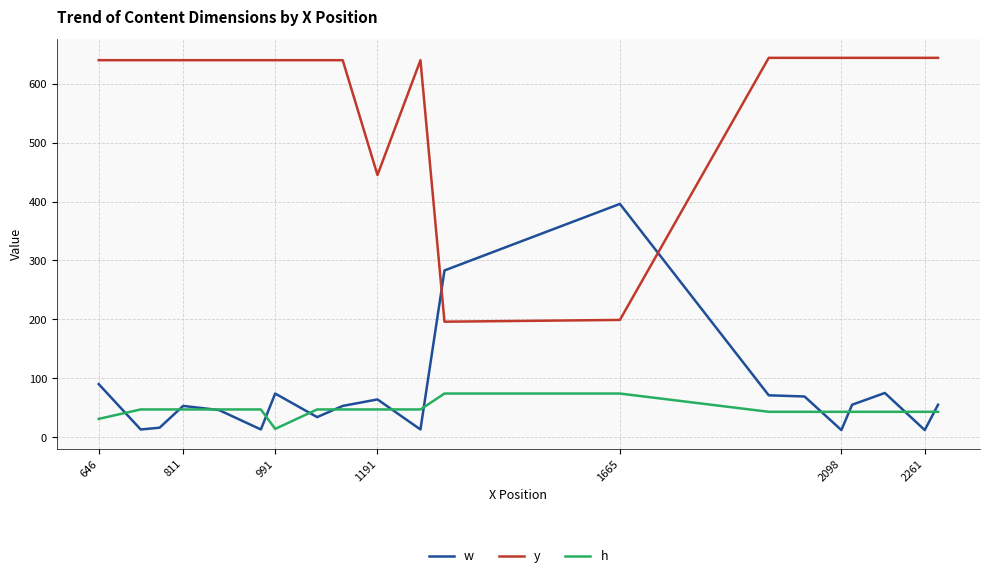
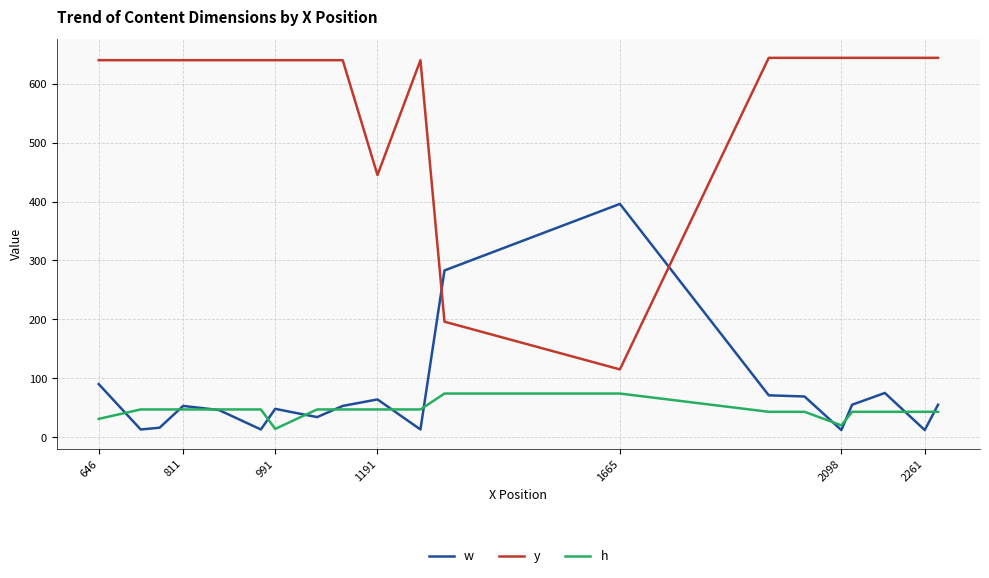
  {
    "w": {
      "646": 90,
      "811": 50,
-     "991": 70,
+     "991": 50,
      "1191": 60,
      "1665": 400,
      "2098": 10,
      "2261": 10
    },
    "y": {
      "646": 640,
      "811": 640,
      "991": 640,
      "1191": 450,
-     "1665": 200,
+     "1665": 120,
      "2098": 640,
      "2261": 640
    },
    "h": {
      "646": 30,
      "811": 50,
      "991": 10,
      "1191": 50,
      "1665": 70,
-     "2098": 40,
+     "2098": 20,
      "2261": 40
    }
  }
